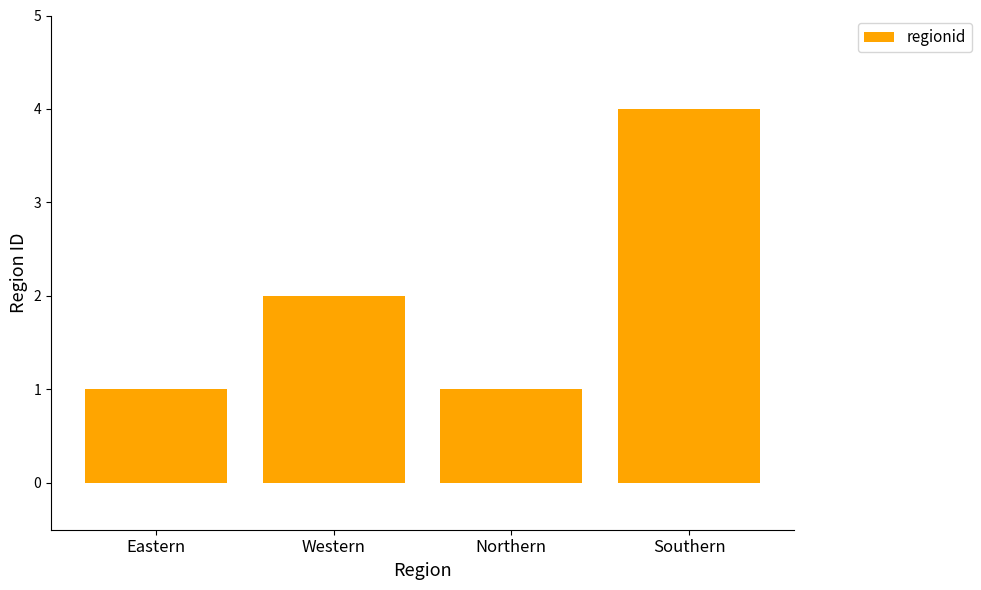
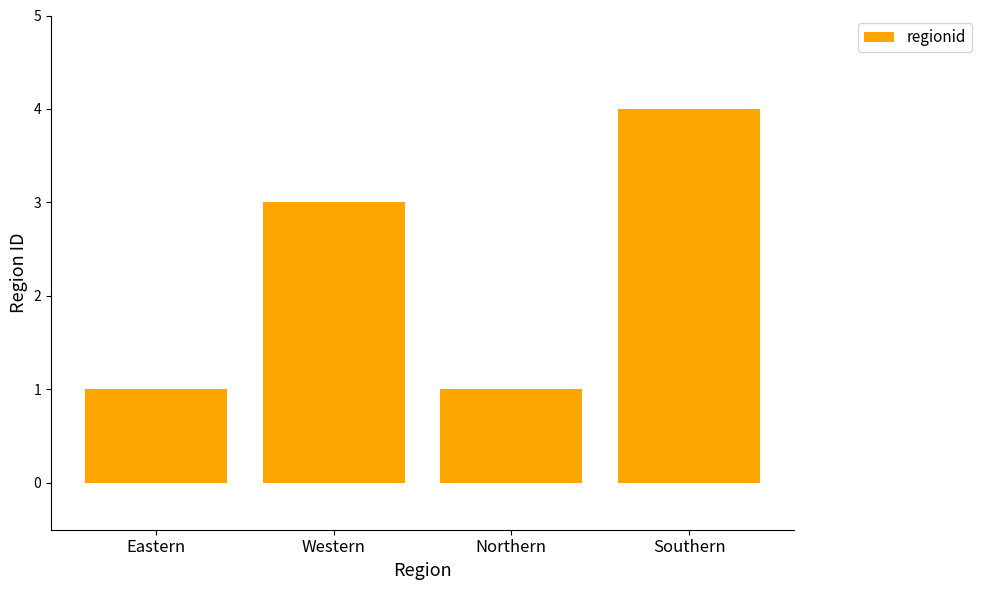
  {
    "Eastern": 1,
-   "Western": 2,
+   "Western": 3,
    "Northern": 1,
    "Southern": 4
  }
